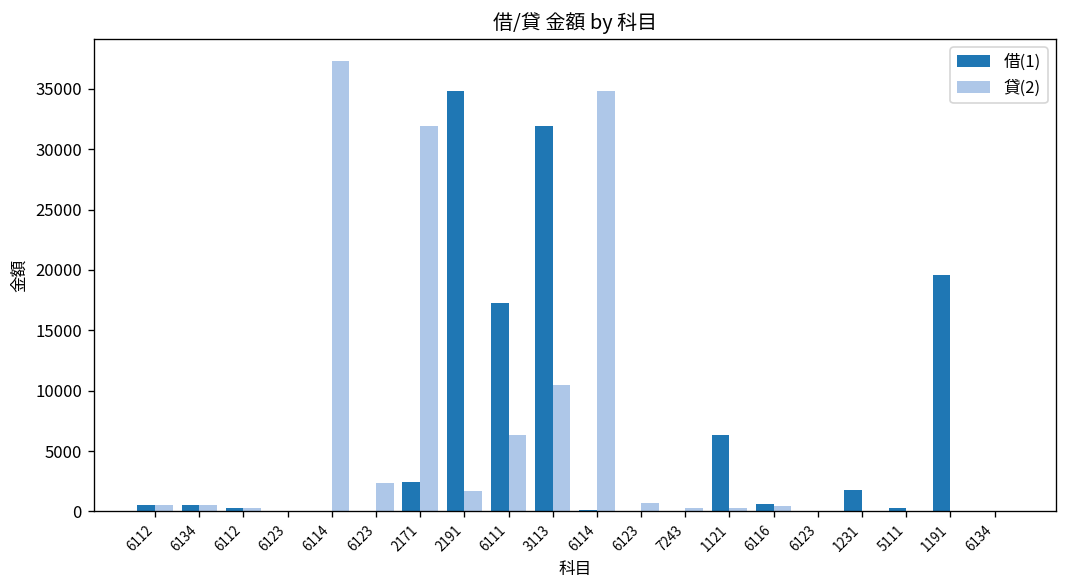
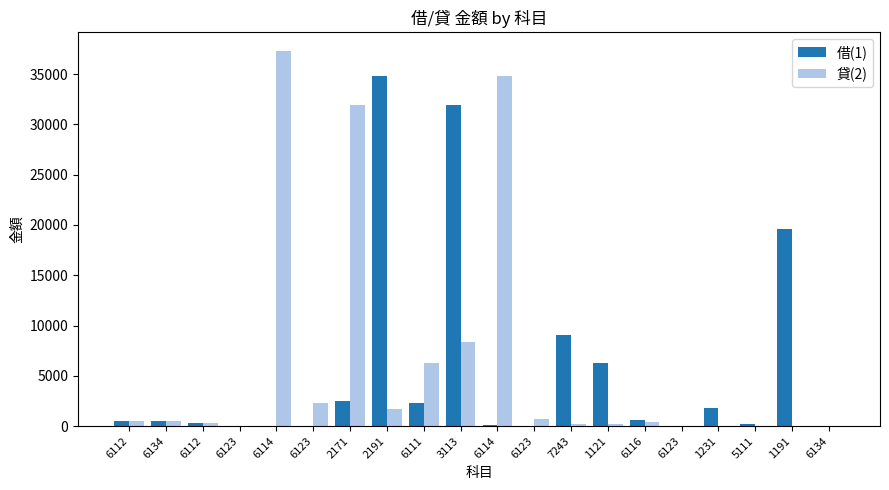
  {
    "借(1)": {
      "2171": 2500,
      "2191": 34800,
-     "6111": 17300,
+     "6111": 2300,
      "3113": 31900,
-     "7243": 0,
+     "7243": 9100,
      "1121": 6300,
      "6116": 600,
      "1231": 1800,
      "1191": 19600
    },
    "貸(2)": {
      "2171": 31900,
      "2191": 1700,
      "6111": 6300,
-     "3113": 10500,
+     "3113": 8400,
      "6116": 400,
      "1231": 0,
      "5111": 0,
      "1191": 0
    }
  }
